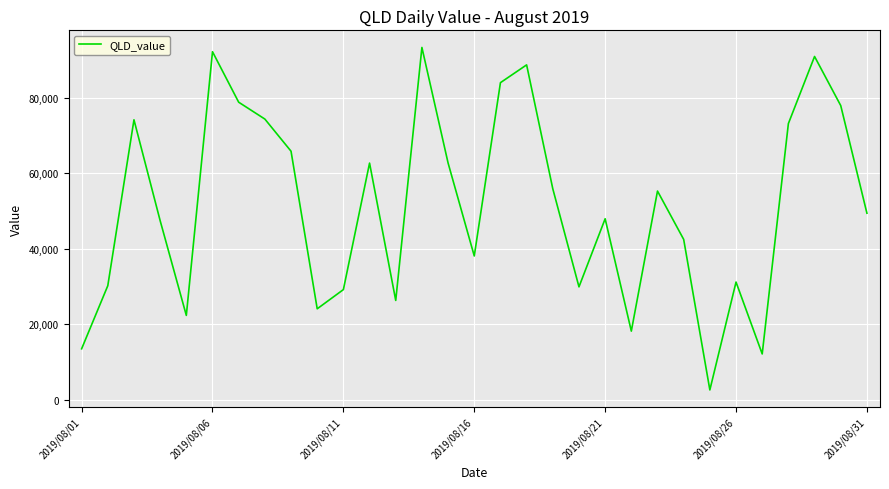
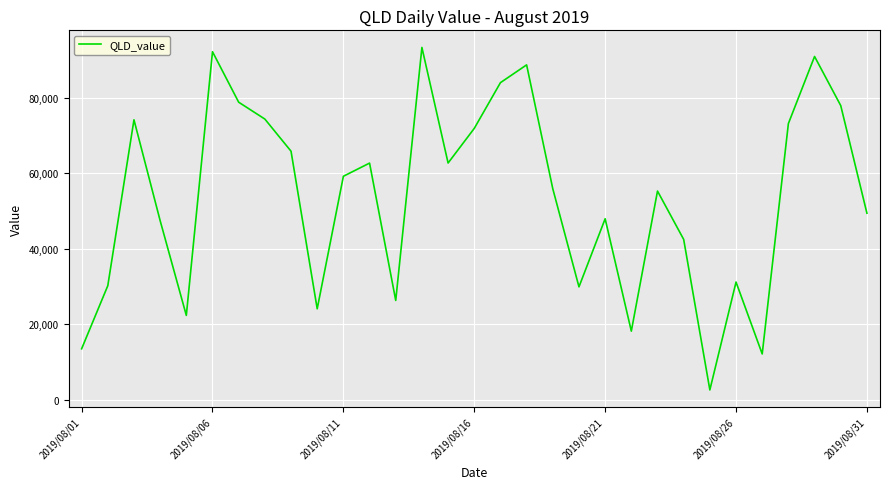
  {
    "2019/08/01": "13,000",
    "2019/08/06": "92,000",
-   "2019/08/11": "29,000",
-   "2019/08/16": "38,000",
+   "2019/08/11": "59,000",
+   "2019/08/16": "72,000",
    "2019/08/21": "48,000",
    "2019/08/26": "31,000",
    "2019/08/31": "49,000"
  }
